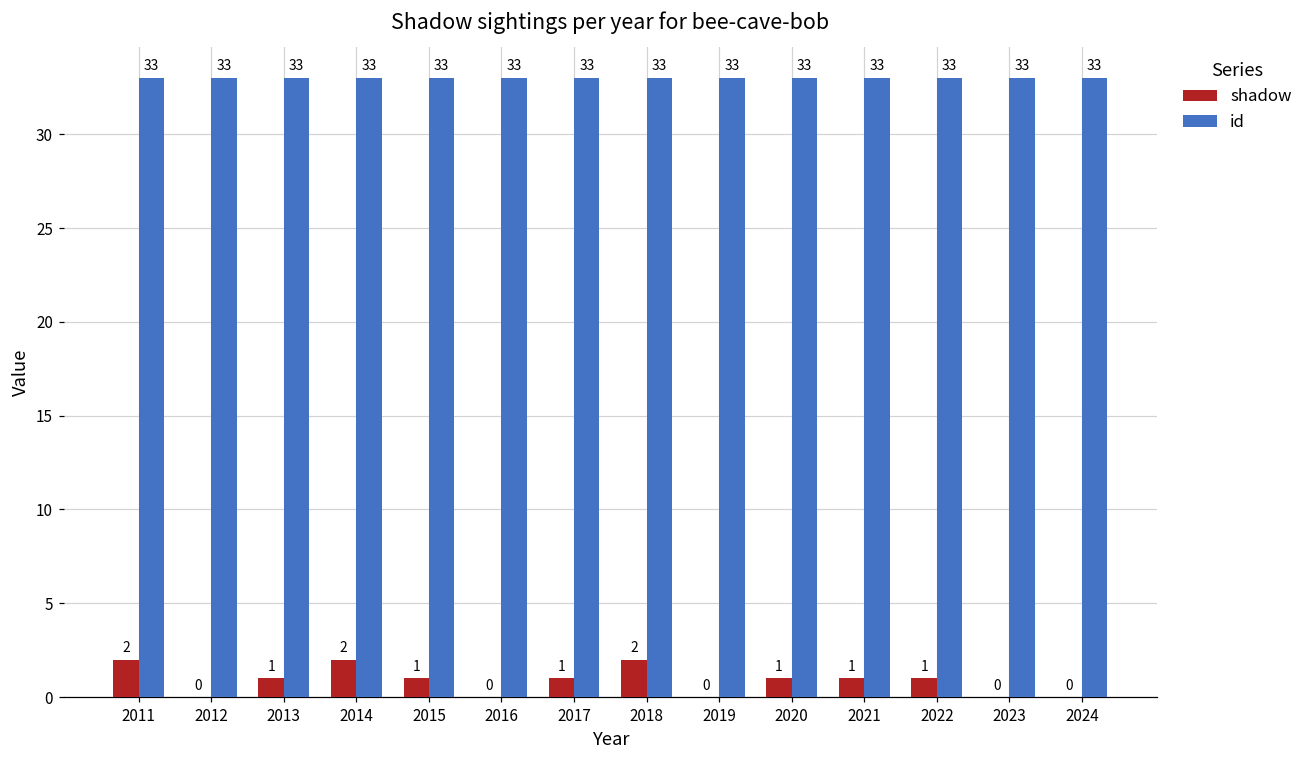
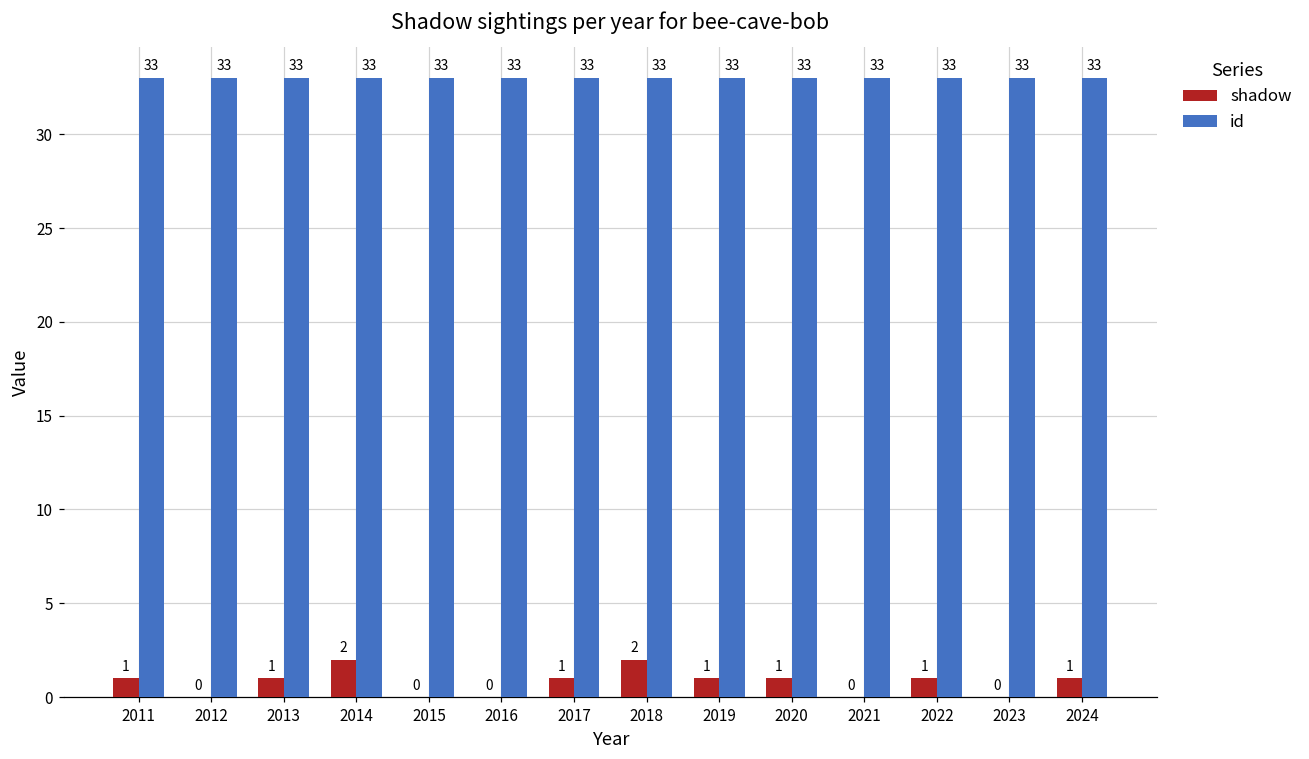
  {
    "shadow": {
-     "2011": 2,
+     "2011": 1,
      "2012": 0,
      "2013": 1,
      "2014": 2,
-     "2015": 1,
+     "2015": 0,
      "2016": 0,
      "2017": 1,
      "2018": 2,
-     "2019": 0,
+     "2019": 1,
      "2020": 1,
-     "2021": 1,
+     "2021": 0,
      "2022": 1,
      "2023": 0,
-     "2024": 0
+     "2024": 1
    },
    "id": {
      "2011": 33,
      "2012": 33,
      "2013": 33,
      "2014": 33,
      "2015": 33,
      "2016": 33,
      "2017": 33,
      "2018": 33,
      "2019": 33,
      "2020": 33,
      "2021": 33,
      "2022": 33,
      "2023": 33,
      "2024": 33
    }
  }
